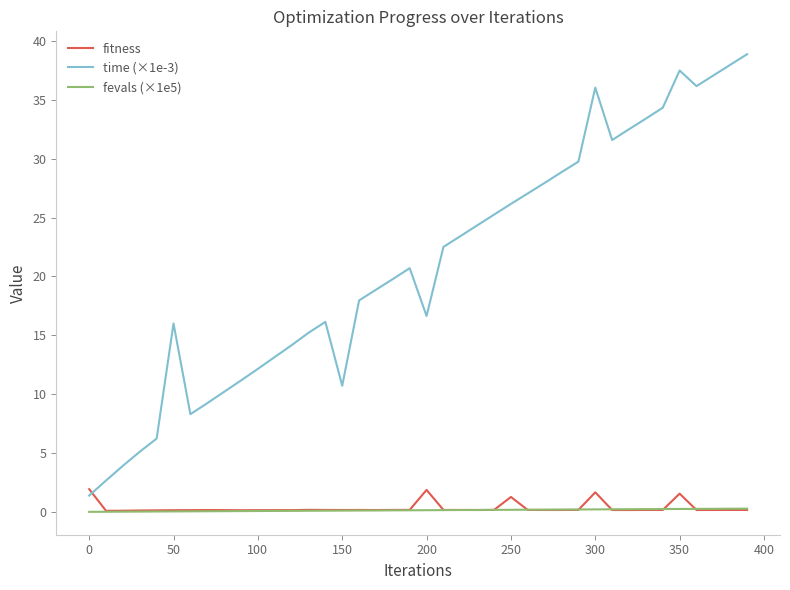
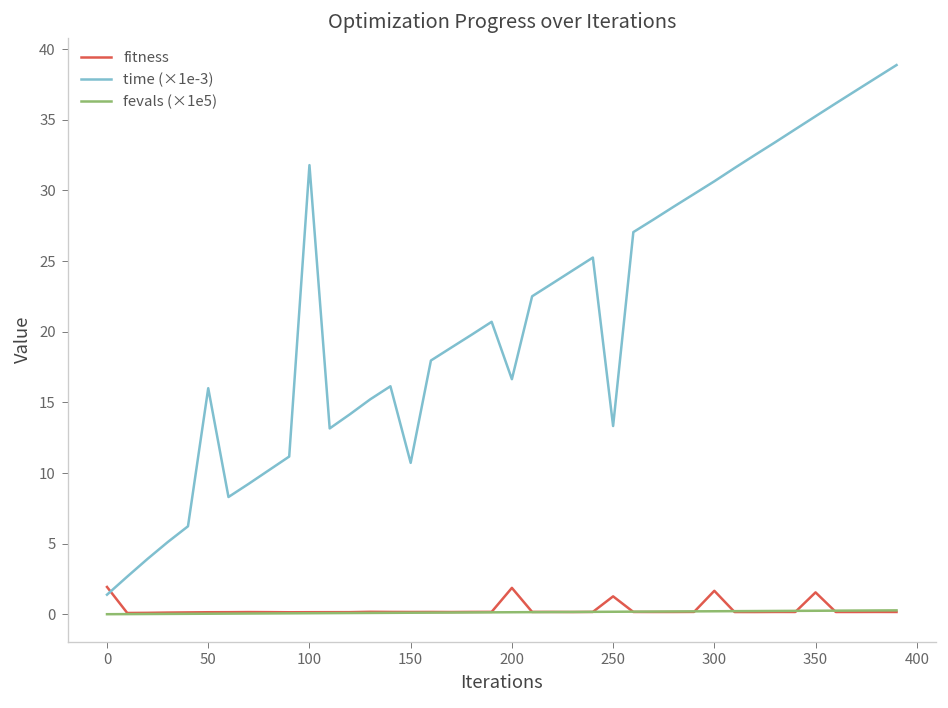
  {
    "fitness": {
      "0": 1.9,
      "200": 1.9,
      "250": 1.3,
      "300": 1.7,
      "350": 1.6
    },
    "time (×1e-3)": {
      "0": 1.4,
      "50": 16.0,
-     "100": 12.2,
+     "100": 31.8,
      "150": 10.7,
      "200": 16.6,
-     "250": 26.2,
-     "300": 36.0,
-     "350": 37.5
+     "250": 13.3,
+     "300": 30.6,
+     "350": 35.2
    },
    "fevals (×1e5)": {
      "0": 0.0,
      "200": 0.1,
      "250": 0.2,
      "300": 0.2,
      "350": 0.3
    }
  }
